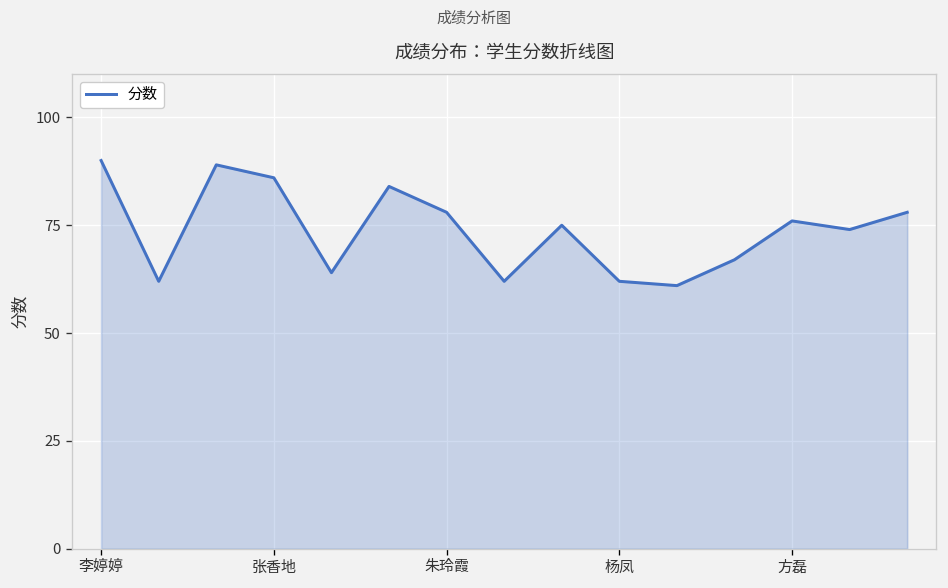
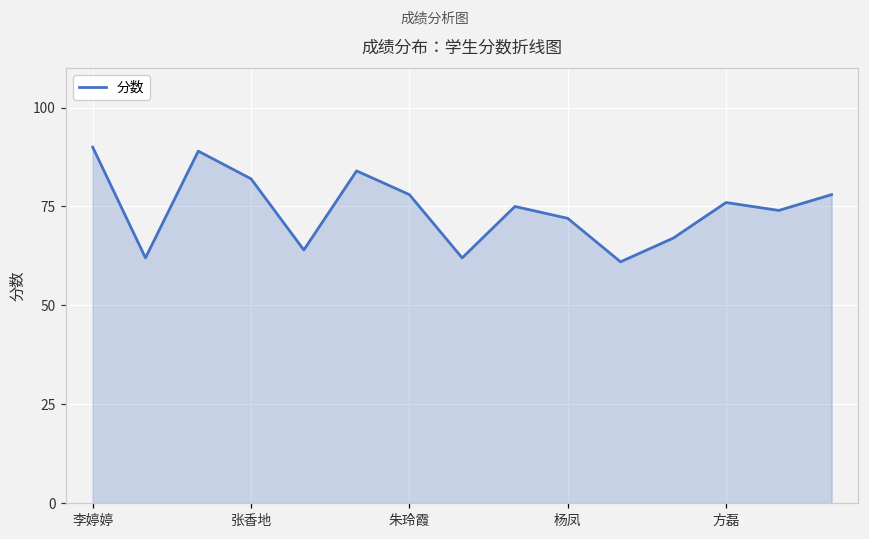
  {
    "李婷婷": 90,
-   "张香地": 86,
+   "张香地": 82,
    "朱玲霞": 78,
-   "杨凤": 62,
+   "杨凤": 72,
    "方磊": 76
  }
